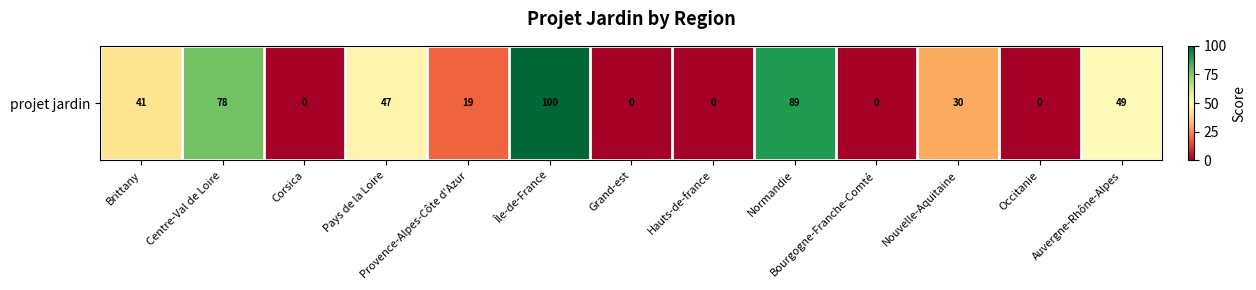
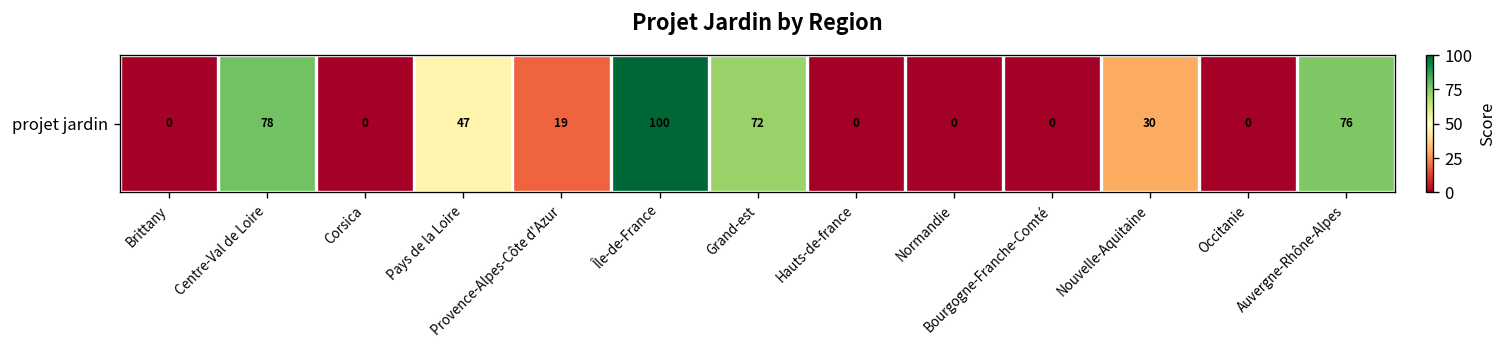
  {
    "projet jardin": {
-     "Brittany": 41,
+     "Brittany": 0,
      "Centre-Val de Loire": 78,
      "Corsica": 0,
      "Pays de la Loire": 47,
      "Provence-Alpes-Côte d'Azur": 19,
      "Île-de-France": 100,
-     "Grand-est": 0,
+     "Grand-est": 72,
      "Hauts-de-france": 0,
-     "Normandie": 89,
+     "Normandie": 0,
      "Bourgogne-Franche-Comté": 0,
      "Nouvelle-Aquitaine": 30,
      "Occitanie": 0,
-     "Auvergne-Rhône-Alpes": 49
+     "Auvergne-Rhône-Alpes": 76
    }
  }
